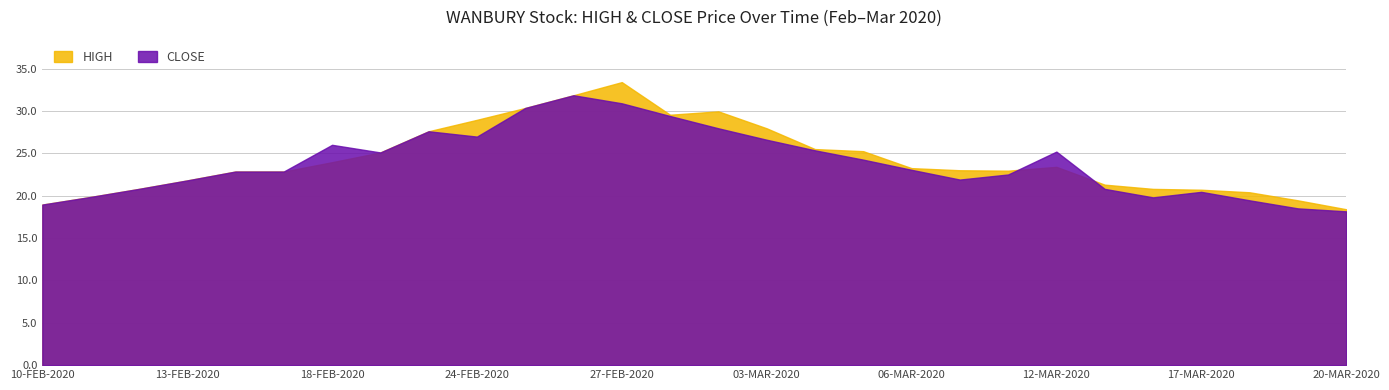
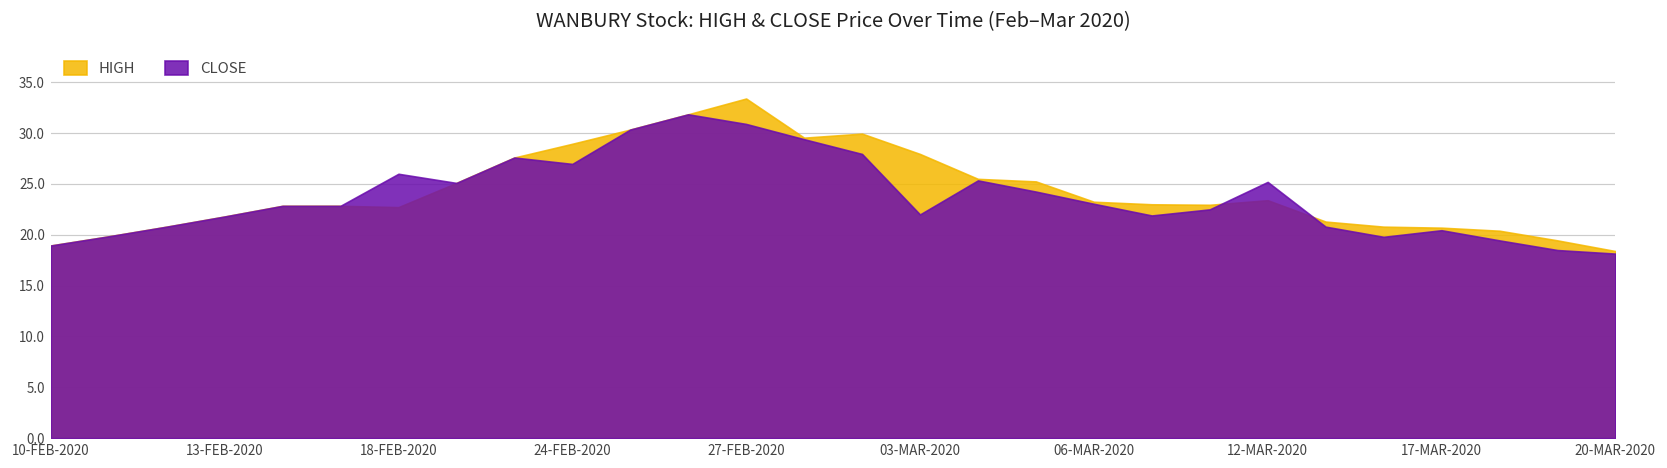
  {
    "HIGH": {
-     "18-FEB-2020": 24,
+     "18-FEB-2020": 23,
      "24-FEB-2020": 29,
      "27-FEB-2020": 33,
      "03-MAR-2020": 28,
      "12-MAR-2020": 23
    },
    "CLOSE": {
      "18-FEB-2020": 26,
      "24-FEB-2020": 27,
      "27-FEB-2020": 31,
-     "03-MAR-2020": 27,
+     "03-MAR-2020": 22,
      "12-MAR-2020": 25
    }
  }
